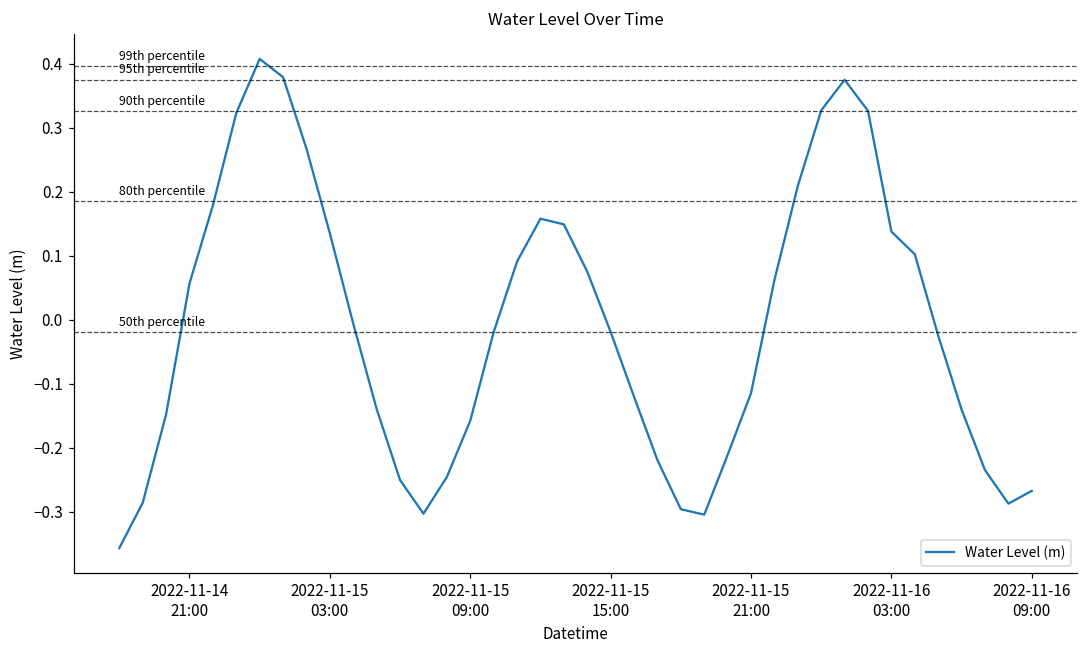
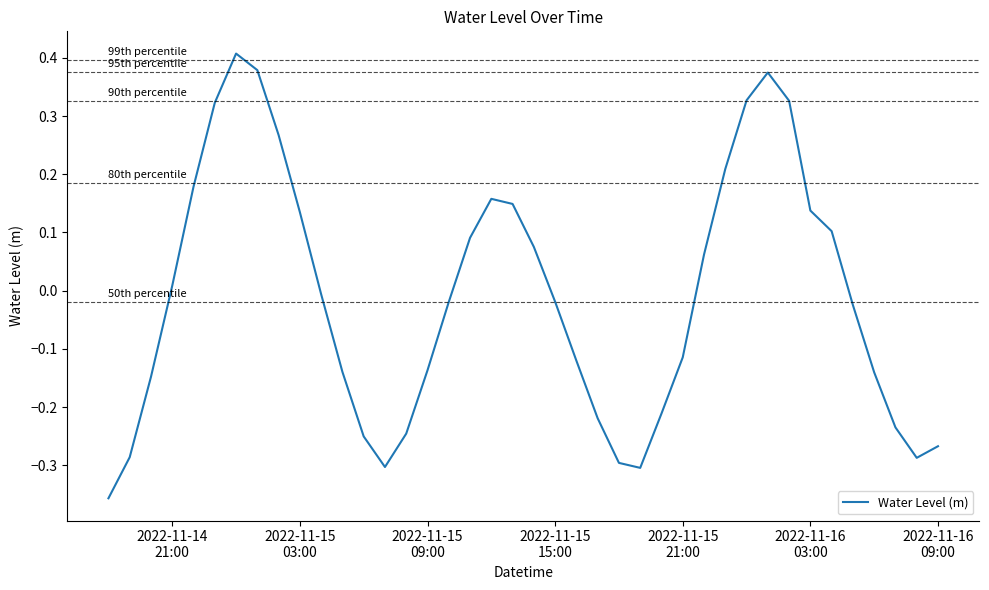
  {
-   "2022-11-14 21:00": 0.06,
+   "2022-11-14 21:00": 0.01,
    "2022-11-15 03:00": 0.13,
-   "2022-11-15 09:00": -0.16,
+   "2022-11-15 09:00": -0.14,
    "2022-11-15 15:00": -0.02,
    "2022-11-15 21:00": -0.11,
    "2022-11-16 03:00": 0.14,
    "2022-11-16 09:00": -0.27
  }
